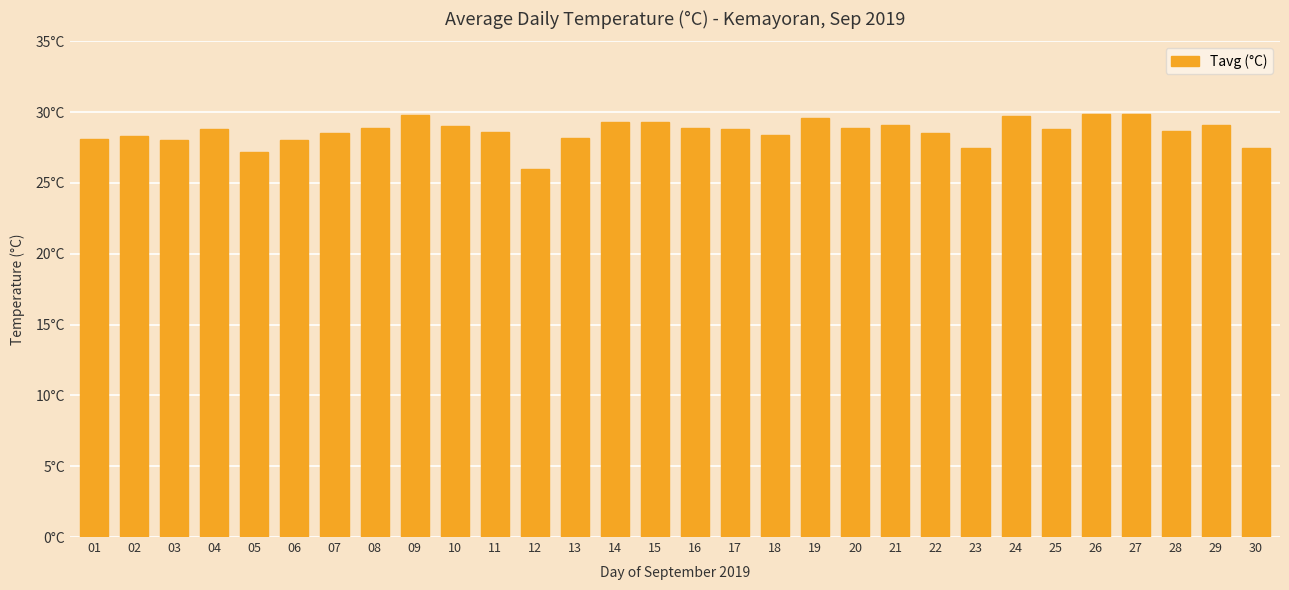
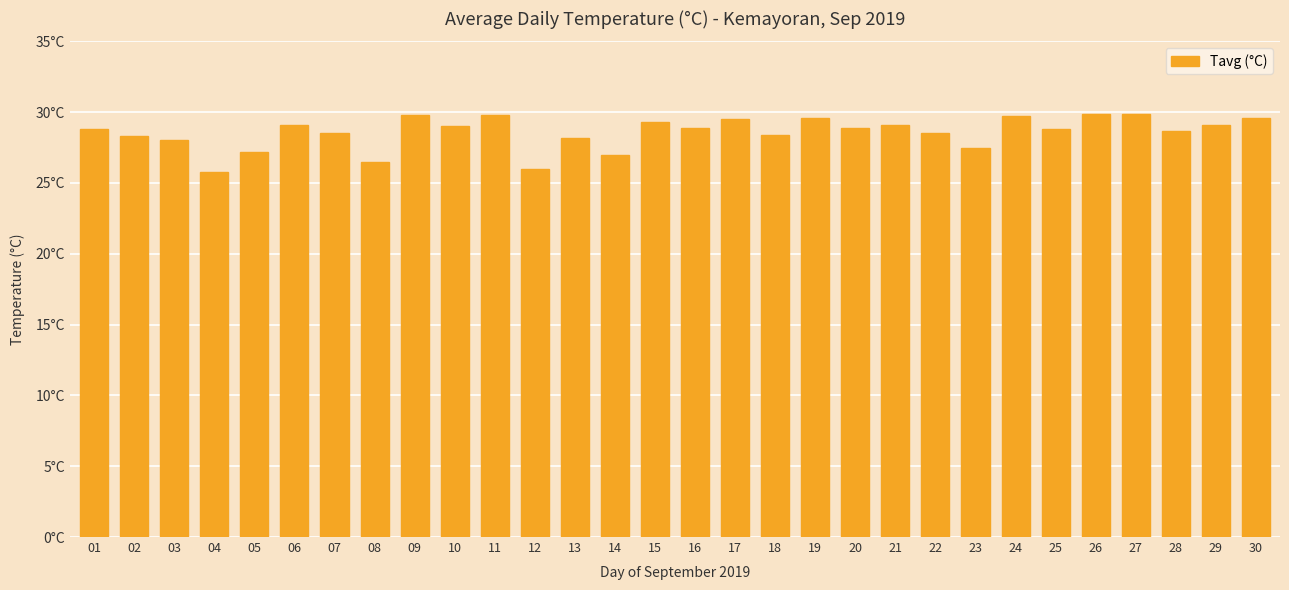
  {
-   "01": "28.1°C",
+   "01": "28.8°C",
    "02": "28.3°C",
    "03": "28.0°C",
-   "04": "28.8°C",
+   "04": "25.8°C",
    "05": "27.2°C",
-   "06": "28.0°C",
+   "06": "29.1°C",
    "07": "28.5°C",
-   "08": "28.9°C",
+   "08": "26.5°C",
    "09": "29.8°C",
    "10": "29.0°C",
-   "11": "28.6°C",
+   "11": "29.8°C",
    "12": "26.0°C",
    "13": "28.2°C",
-   "14": "29.3°C",
+   "14": "27.0°C",
    "15": "29.3°C",
    "16": "28.9°C",
-   "17": "28.8°C",
+   "17": "29.5°C",
    "18": "28.4°C",
    "19": "29.6°C",
    "20": "28.9°C",
    "21": "29.1°C",
    "22": "28.5°C",
    "23": "27.5°C",
    "24": "29.7°C",
    "25": "28.8°C",
    "26": "29.9°C",
    "27": "29.9°C",
    "28": "28.7°C",
    "29": "29.1°C",
-   "30": "27.5°C"
+   "30": "29.6°C"
  }
